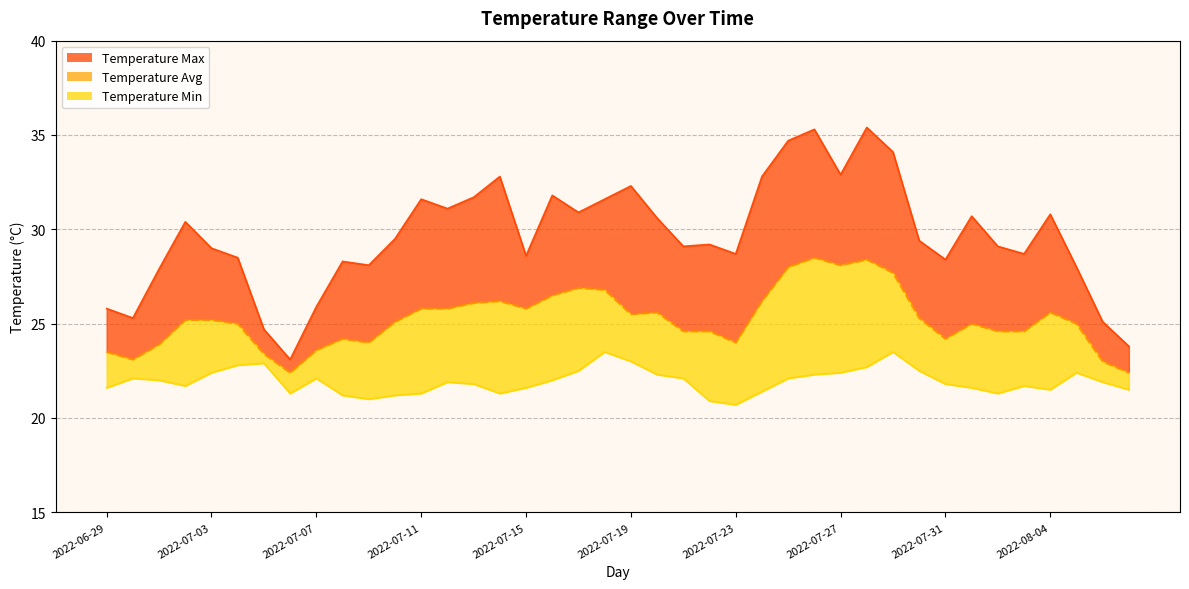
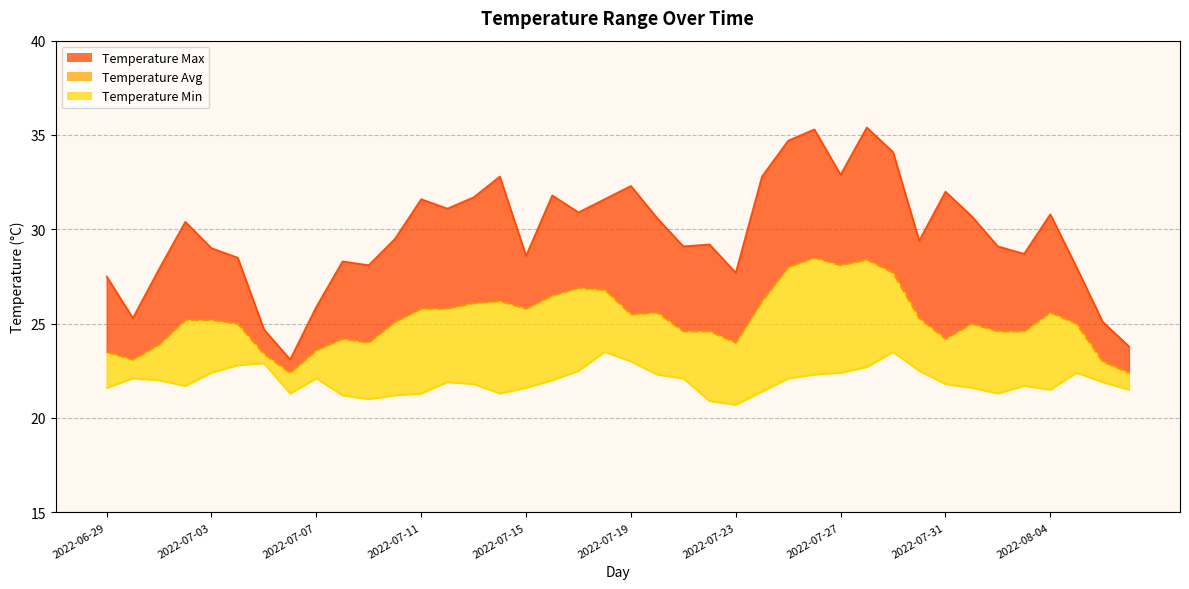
  {
    "Temperature Max": {
-     "2022-06-29": 25.8,
+     "2022-06-29": 27.5,
      "2022-07-03": 29.0,
      "2022-07-07": 25.9,
      "2022-07-11": 31.6,
      "2022-07-15": 28.6,
      "2022-07-19": 32.3,
-     "2022-07-23": 28.7,
+     "2022-07-23": 27.7,
      "2022-07-27": 32.9,
-     "2022-07-31": 28.4,
+     "2022-07-31": 32.0,
      "2022-08-04": 30.8
    }
  }
